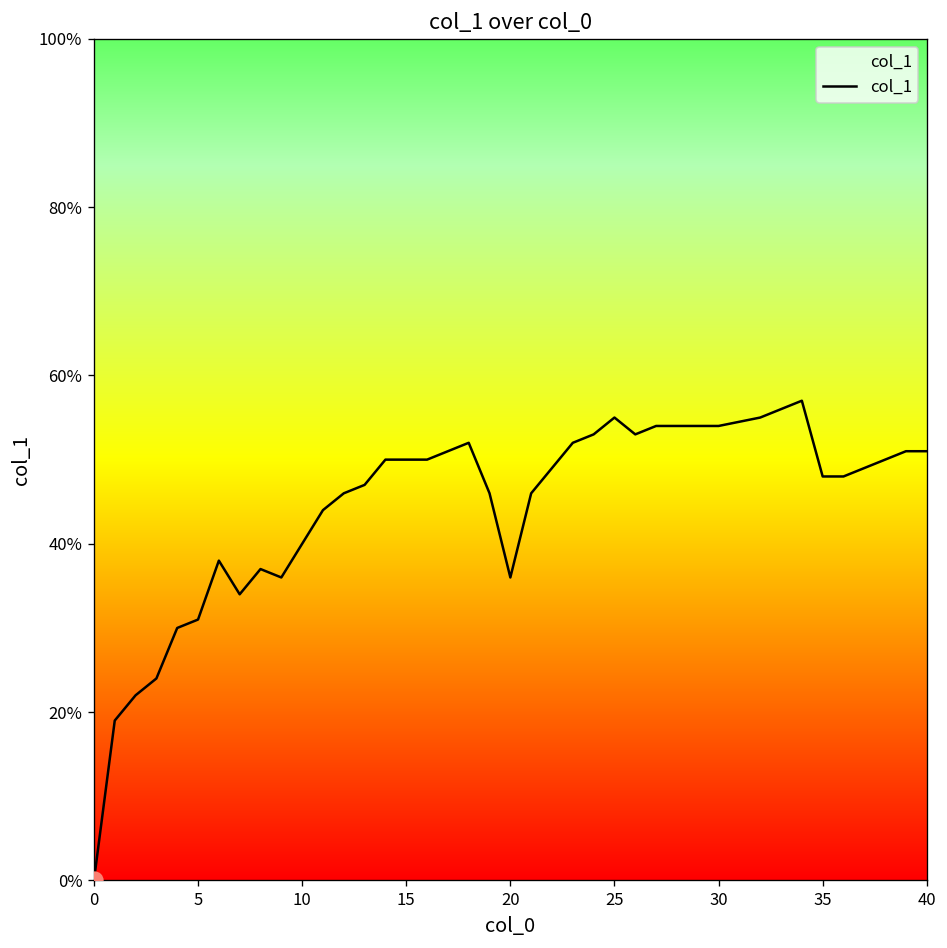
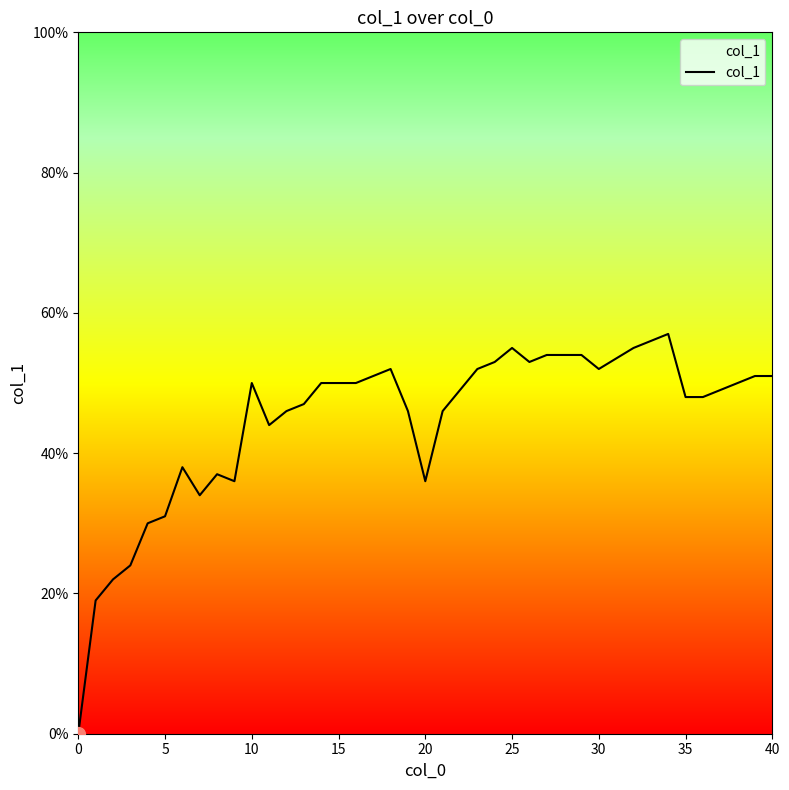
  {
    "col_1": {
      "5": "31%",
-     "10": "40%",
+     "10": "50%",
      "15": "50%",
      "20": "36%",
      "25": "55%",
-     "30": "54%",
+     "30": "52%",
      "35": "48%",
      "40": "51%"
    }
  }
